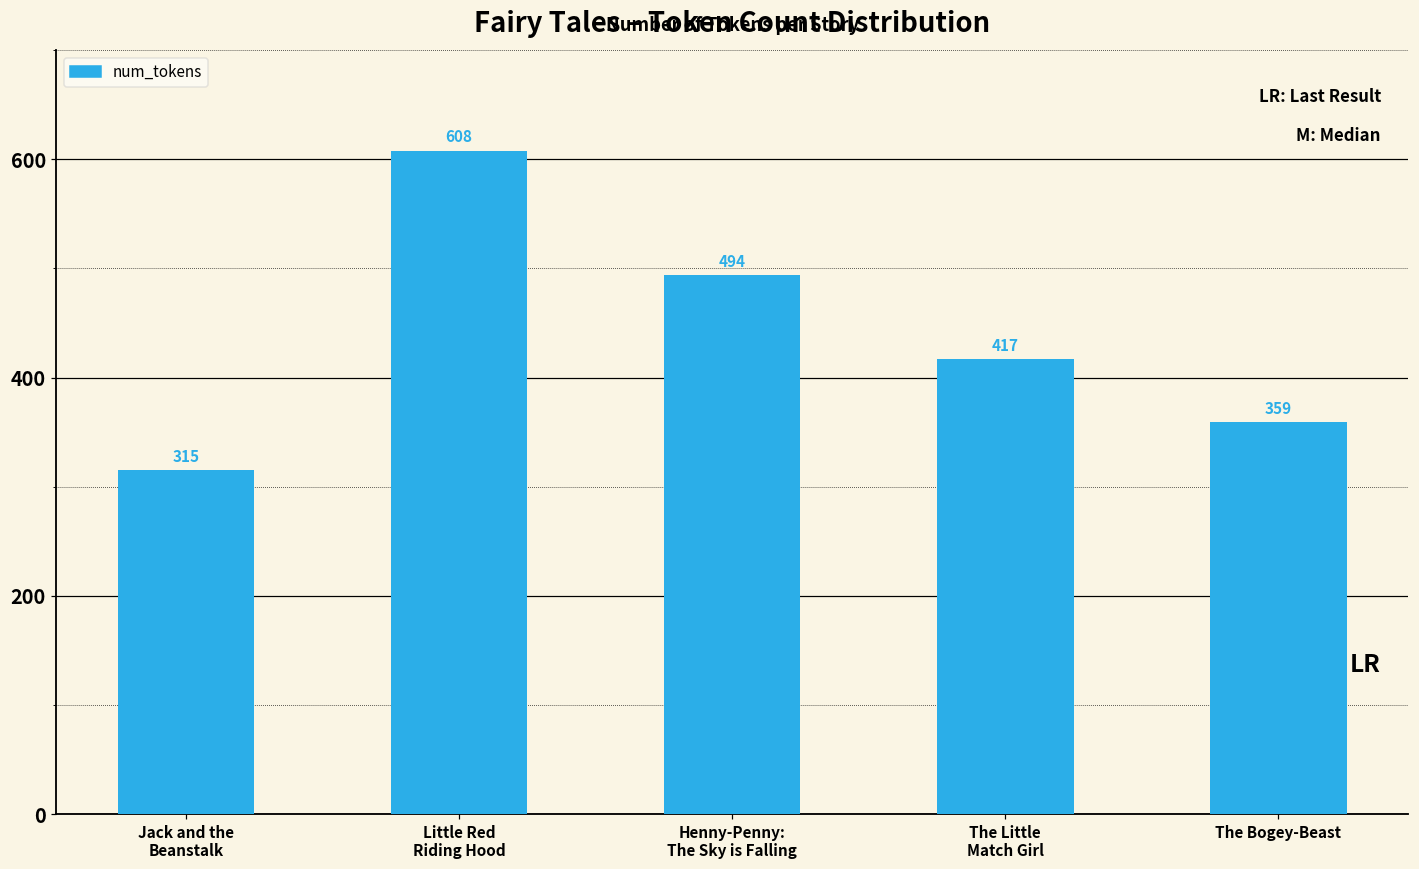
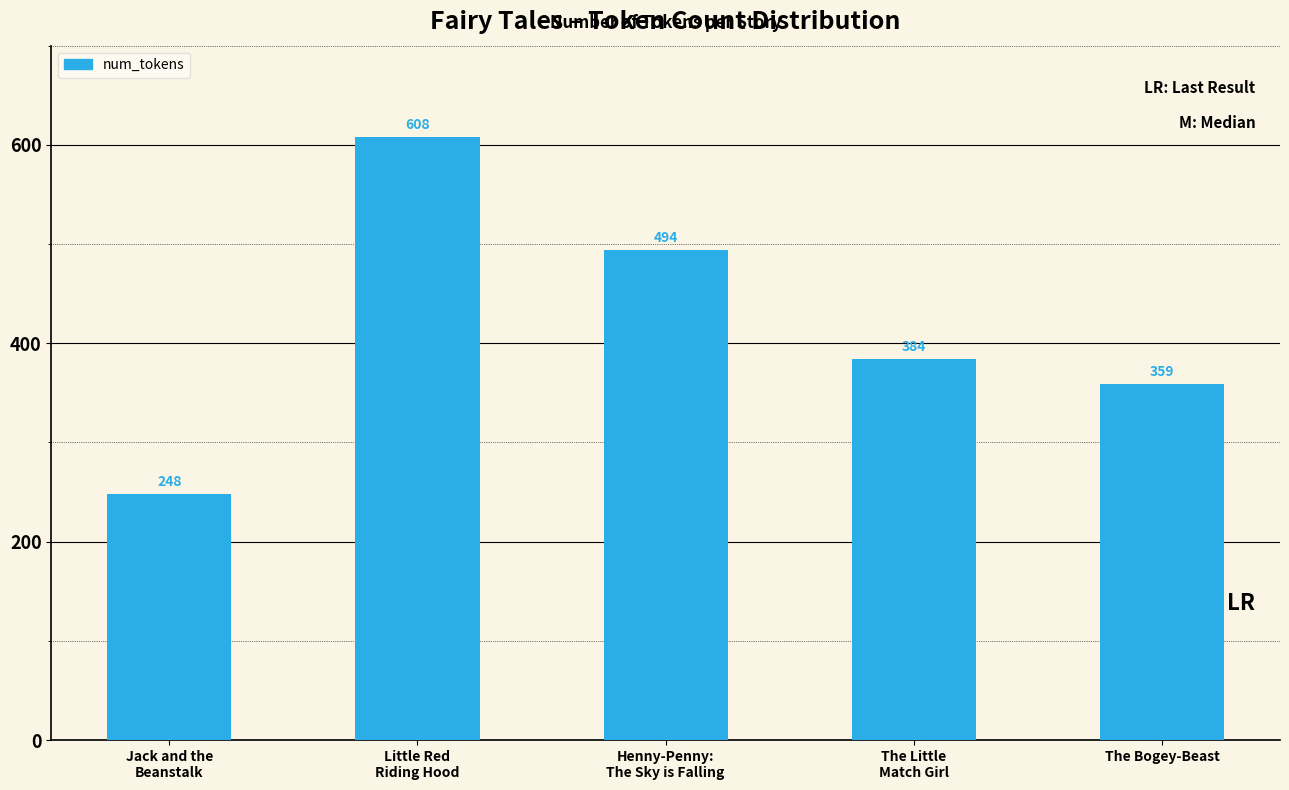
  {
-   "Jack and the Beanstalk": 315,
+   "Jack and the Beanstalk": 248,
    "Little Red Riding Hood": 608,
    "Henny-Penny: The Sky is Falling": 494,
-   "The Little Match Girl": 417,
+   "The Little Match Girl": 384,
    "The Bogey-Beast": 359
  }
